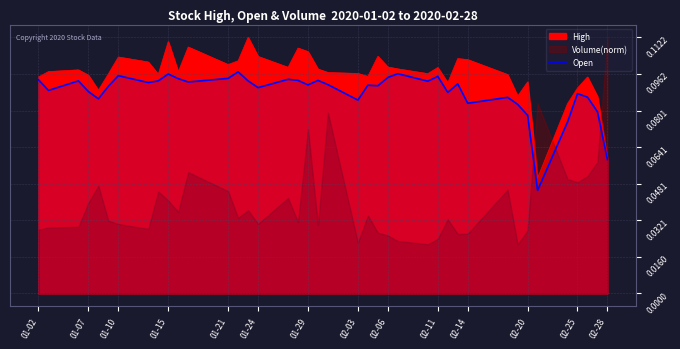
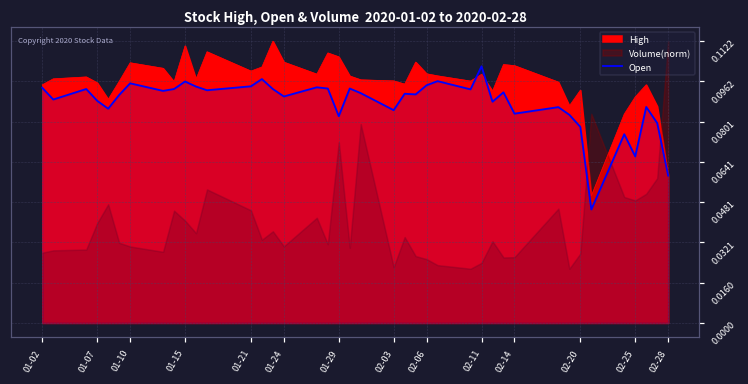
  {
    "High": {
      "01-02": 0.095,
      "01-07": 0.096,
      "01-15": 0.110,
      "01-21": 0.100,
      "01-24": 0.104,
      "01-29": 0.106,
      "02-03": 0.096,
      "02-06": 0.099,
      "02-11": 0.099,
      "02-14": 0.102,
      "02-20": 0.093,
      "02-25": 0.090
    },
    "Open": {
      "01-02": 0.094,
      "01-07": 0.088,
      "01-10": 0.095,
      "01-15": 0.096,
      "01-21": 0.094,
      "01-24": 0.090,
-     "01-29": 0.091,
+     "01-29": 0.082,
      "02-03": 0.085,
      "02-06": 0.095,
-     "02-11": 0.095,
+     "02-11": 0.102,
      "02-14": 0.083,
      "02-20": 0.078,
-     "02-25": 0.088
+     "02-25": 0.066
    },
    "Volume(norm)": {
      "01-02": 0.028,
      "01-07": 0.040,
      "01-10": 0.030,
      "01-15": 0.041,
      "01-21": 0.045,
      "01-24": 0.030,
      "01-29": 0.072,
      "02-03": 0.022,
      "02-06": 0.025,
      "02-11": 0.024,
      "02-14": 0.026,
      "02-20": 0.028,
      "02-25": 0.049
    }
  }
